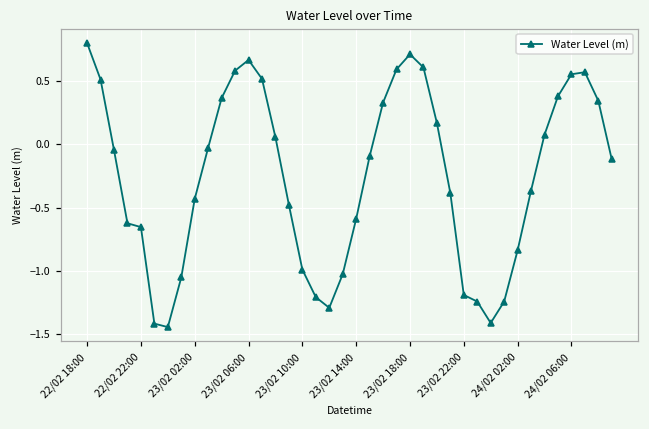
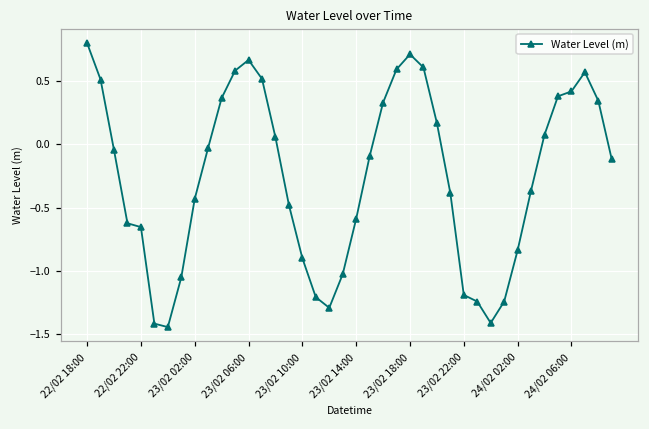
  {
    "22/02 18:00": 0.80,
    "22/02 22:00": -0.65,
    "23/02 02:00": -0.43,
    "23/02 06:00": 0.67,
-   "23/02 10:00": -0.99,
+   "23/02 10:00": -0.90,
    "23/02 14:00": -0.59,
    "23/02 18:00": 0.71,
    "23/02 22:00": -1.19,
    "24/02 02:00": -0.84,
-   "24/02 06:00": 0.55
+   "24/02 06:00": 0.42
  }
